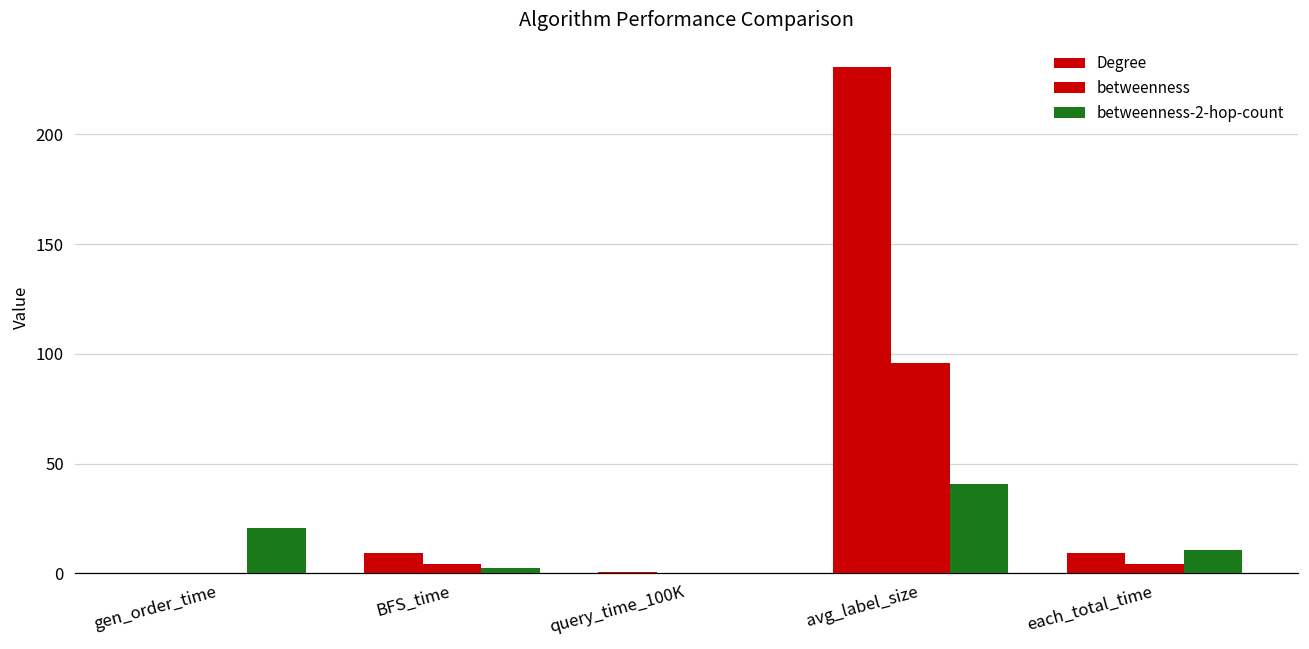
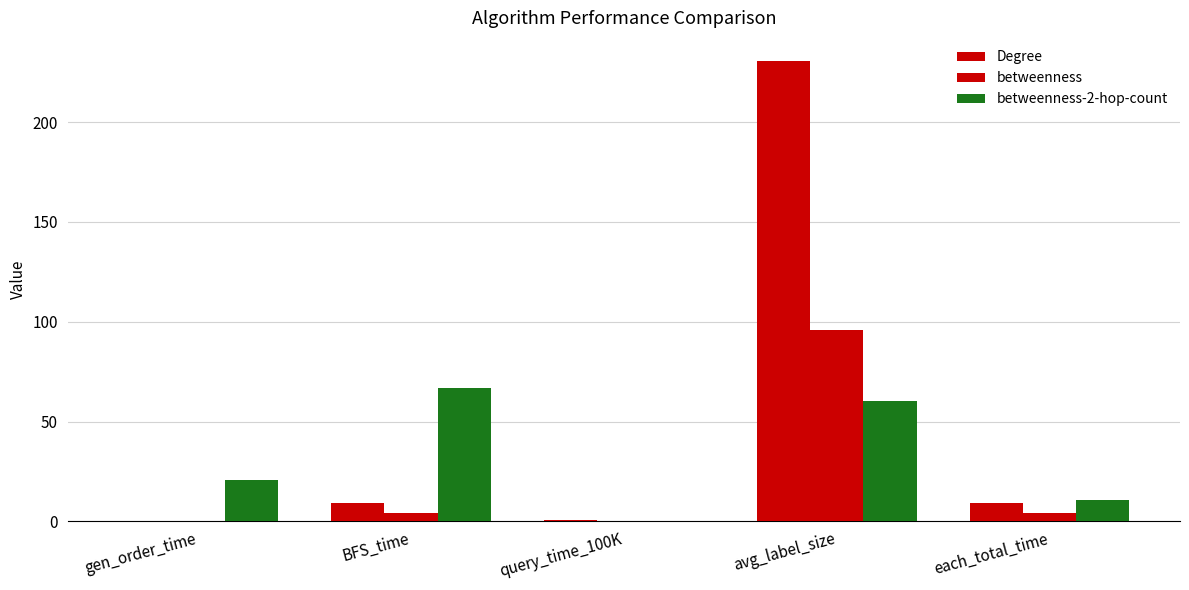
  {
    "betweenness-2-hop-count": {
      "gen_order_time": 21,
-     "BFS_time": 3,
-     "avg_label_size": 41,
+     "BFS_time": 67,
+     "avg_label_size": 60,
      "each_total_time": 11
    }
  }
